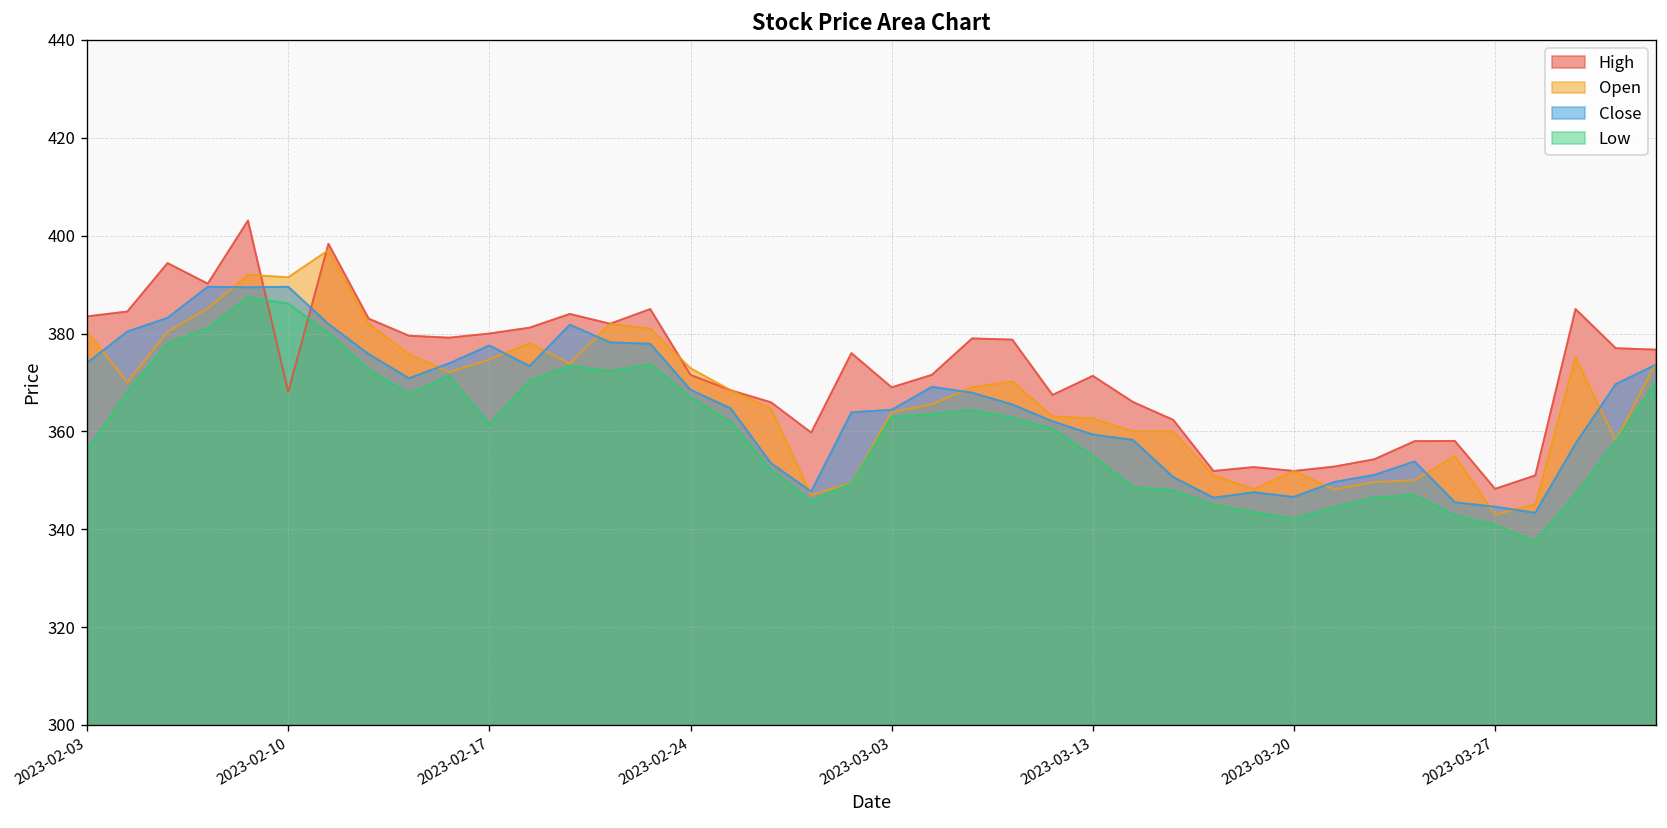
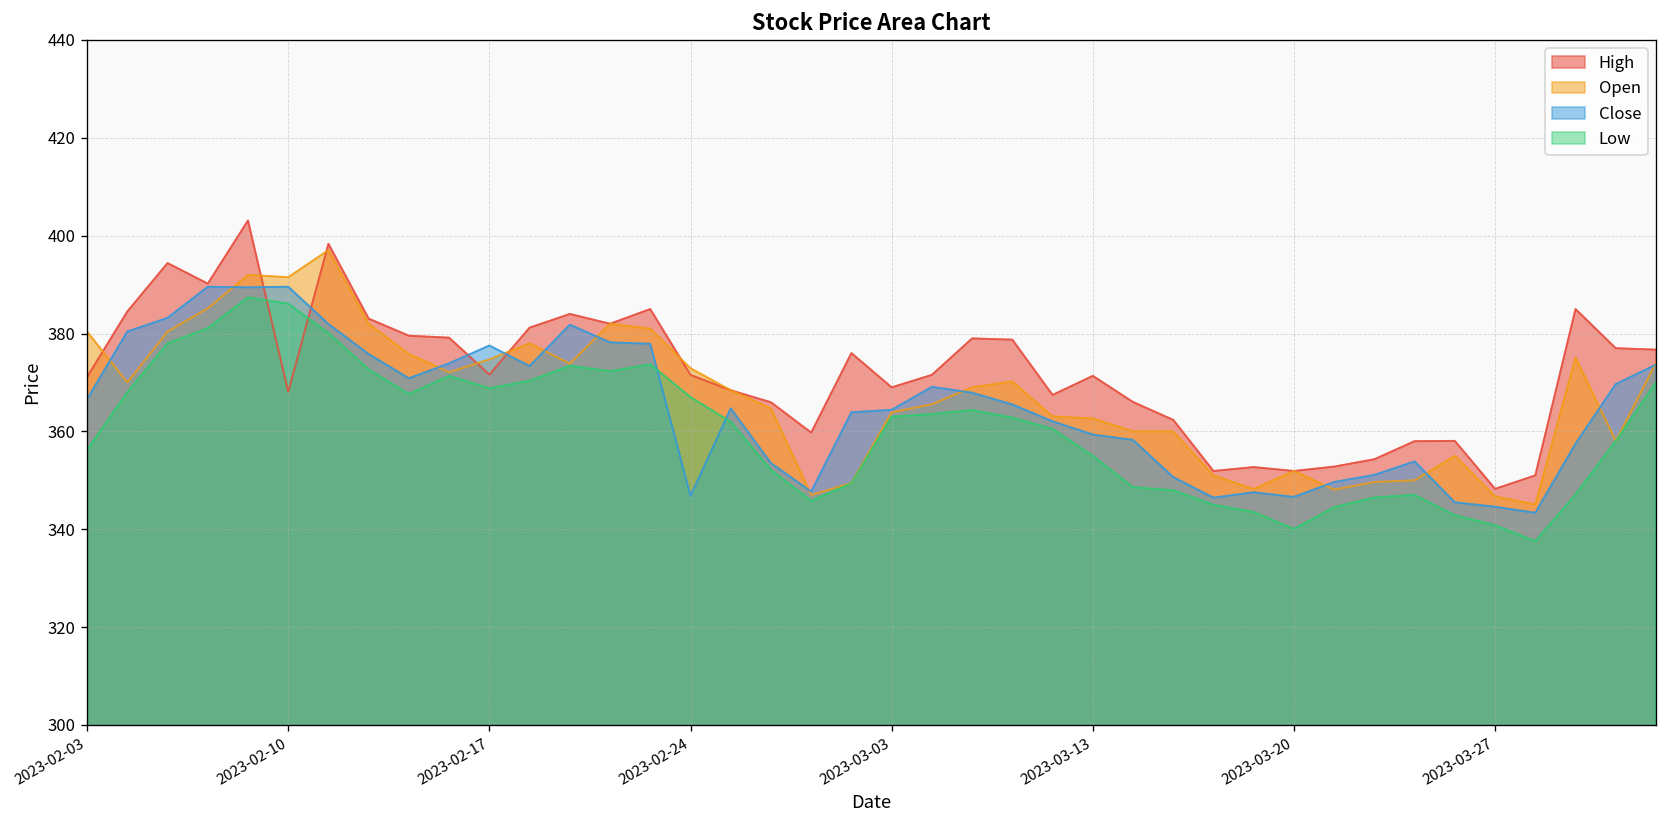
  {
    "High": {
-     "2023-02-03": 384,
+     "2023-02-03": 371,
      "2023-02-10": 368,
-     "2023-02-17": 380,
+     "2023-02-17": 372,
      "2023-02-24": 372,
      "2023-03-03": 369,
      "2023-03-13": 371,
      "2023-03-27": 348
    },
    "Open": {
      "2023-02-03": 380,
      "2023-02-10": 392,
      "2023-02-17": 375,
      "2023-02-24": 373,
      "2023-03-13": 363,
-     "2023-03-27": 343
+     "2023-03-27": 347
    },
    "Close": {
-     "2023-02-03": 374,
+     "2023-02-03": 367,
      "2023-02-10": 390,
      "2023-02-17": 378,
-     "2023-02-24": 369,
+     "2023-02-24": 347,
      "2023-03-13": 359,
      "2023-03-20": 347,
      "2023-03-27": 345
    },
    "Low": {
      "2023-02-03": 356,
      "2023-02-10": 386,
-     "2023-02-17": 361,
+     "2023-02-17": 369,
      "2023-02-24": 367,
      "2023-03-03": 363,
      "2023-03-13": 355,
-     "2023-03-20": 342,
+     "2023-03-20": 340,
      "2023-03-27": 341
    }
  }
